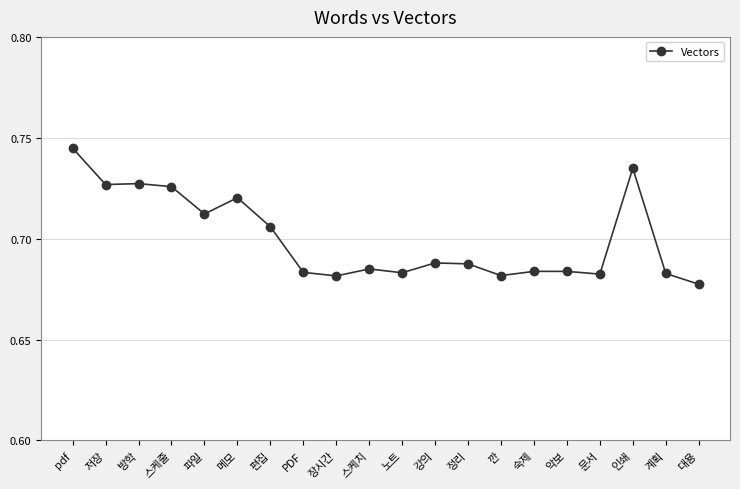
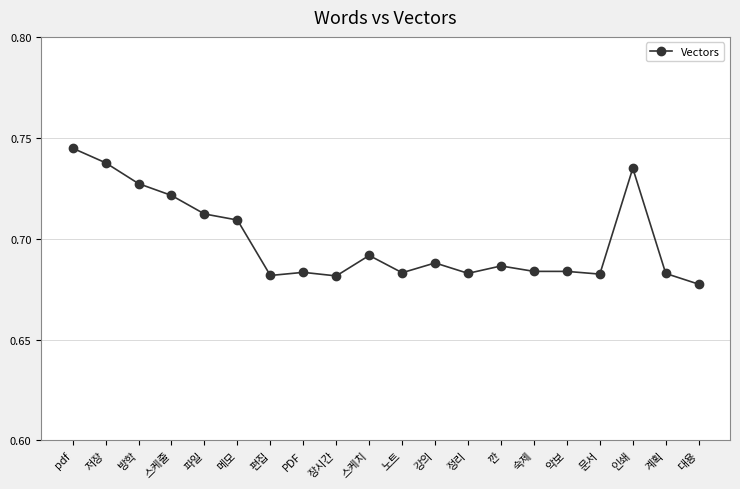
  {
    "pdf": 0.745,
-   "저장": 0.727,
+   "저장": 0.738,
    "방학": 0.727,
-   "스케줄": 0.726,
+   "스케줄": 0.721,
    "파일": 0.712,
-   "메모": 0.720,
-   "편집": 0.706,
+   "메모": 0.709,
+   "편집": 0.682,
    "PDF": 0.683,
    "장시간": 0.682,
-   "스케치": 0.685,
+   "스케치": 0.692,
    "노트": 0.683,
    "강의": 0.688,
-   "정리": 0.688,
-   "깐": 0.682,
+   "정리": 0.683,
+   "깐": 0.686,
    "숙제": 0.684,
    "악보": 0.684,
    "문서": 0.682,
    "인쇄": 0.735,
    "계획": 0.683,
    "대용": 0.677
  }
